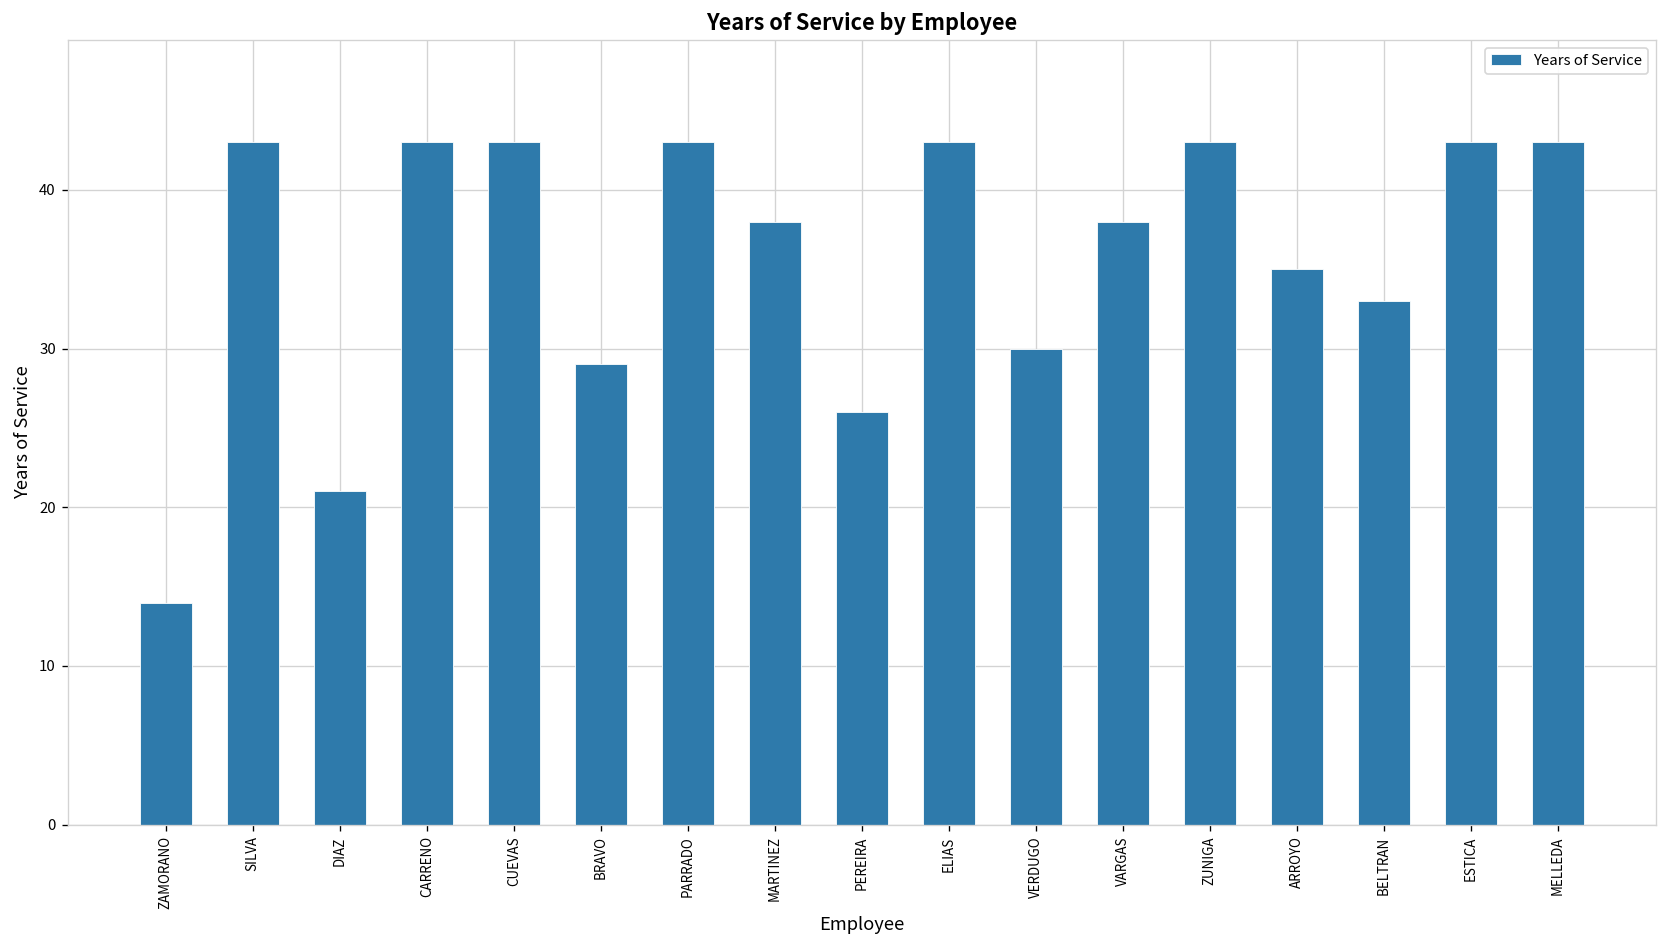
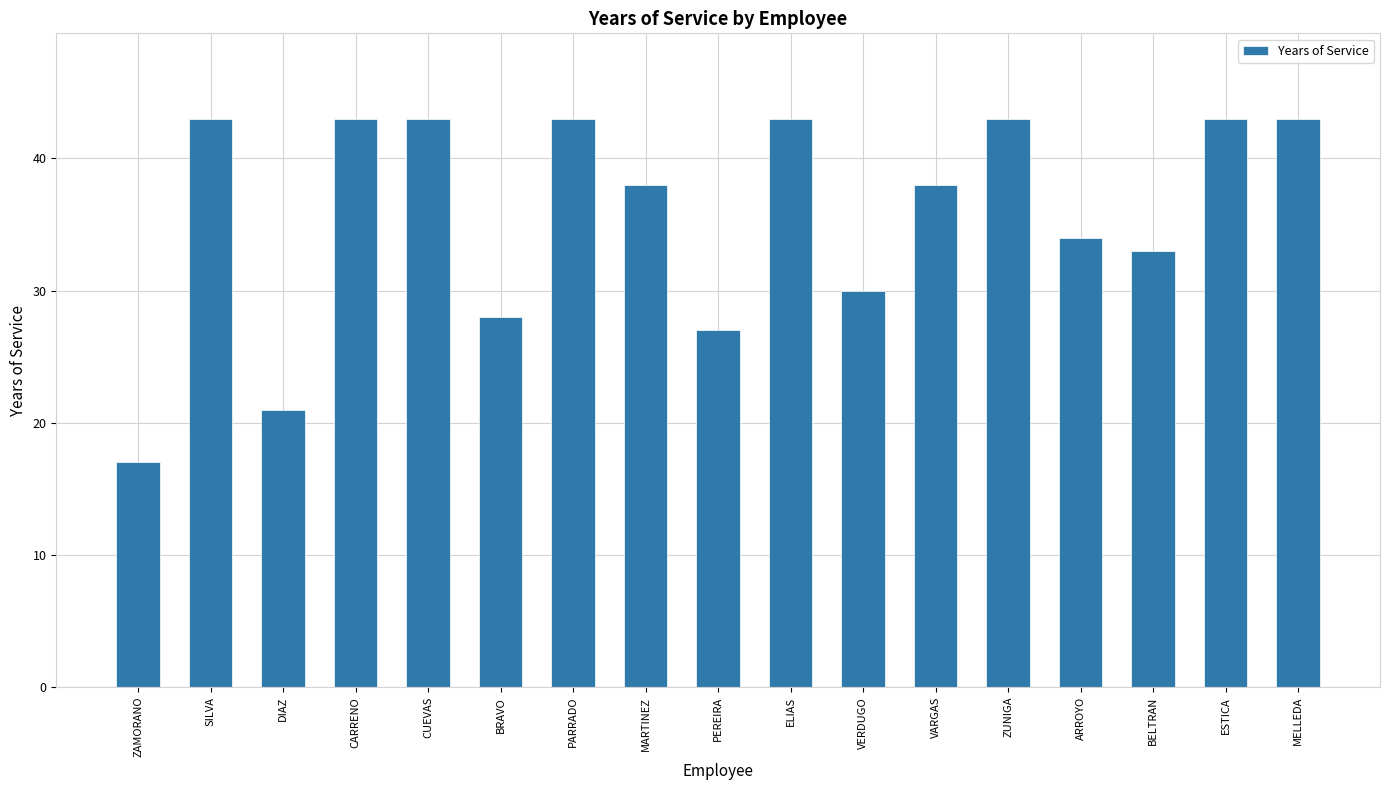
  {
-   "ZAMORANO": 14,
+   "ZAMORANO": 17,
    "SILVA": 43,
    "DIAZ": 21,
    "CARRENO": 43,
    "CUEVAS": 43,
-   "BRAVO": 29,
+   "BRAVO": 28,
    "PARRADO": 43,
    "MARTINEZ": 38,
-   "PEREIRA": 26,
+   "PEREIRA": 27,
    "ELIAS": 43,
    "VERDUGO": 30,
    "VARGAS": 38,
    "ZUNIGA": 43,
-   "ARROYO": 35,
+   "ARROYO": 34,
    "BELTRAN": 33,
    "ESTICA": 43,
    "MELLEDA": 43
  }
